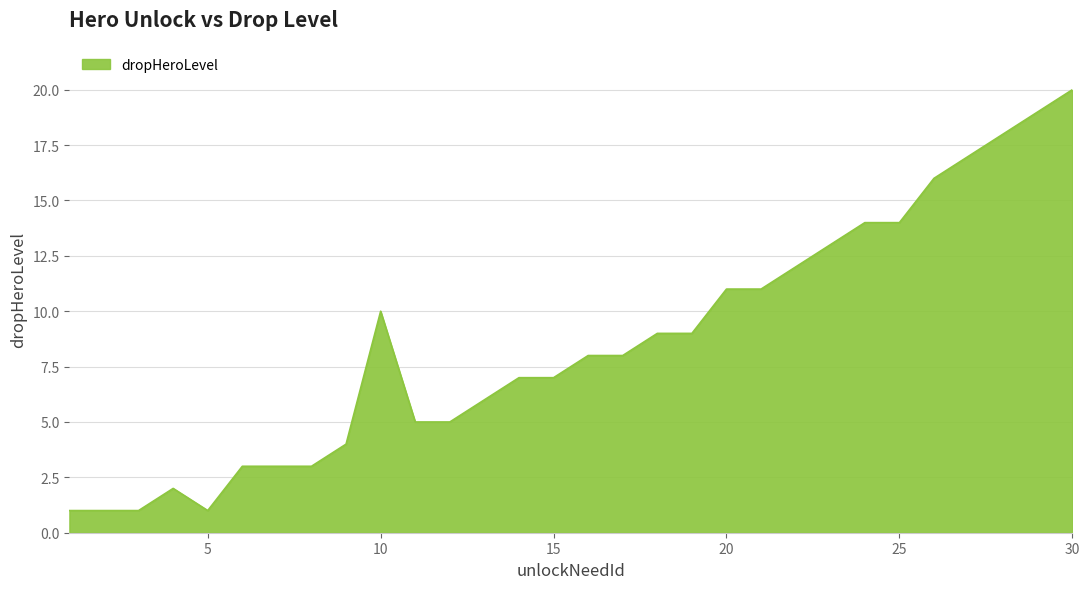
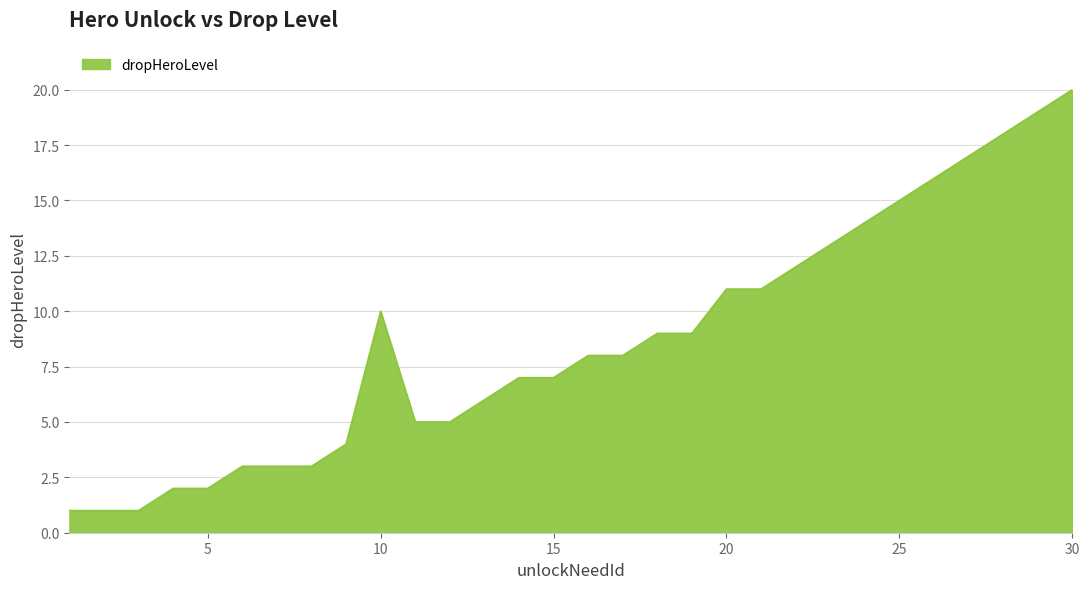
  {
-   "5": 1,
+   "5": 2,
    "10": 10,
    "15": 7,
    "20": 11,
-   "25": 14,
+   "25": 15,
    "30": 20
  }
